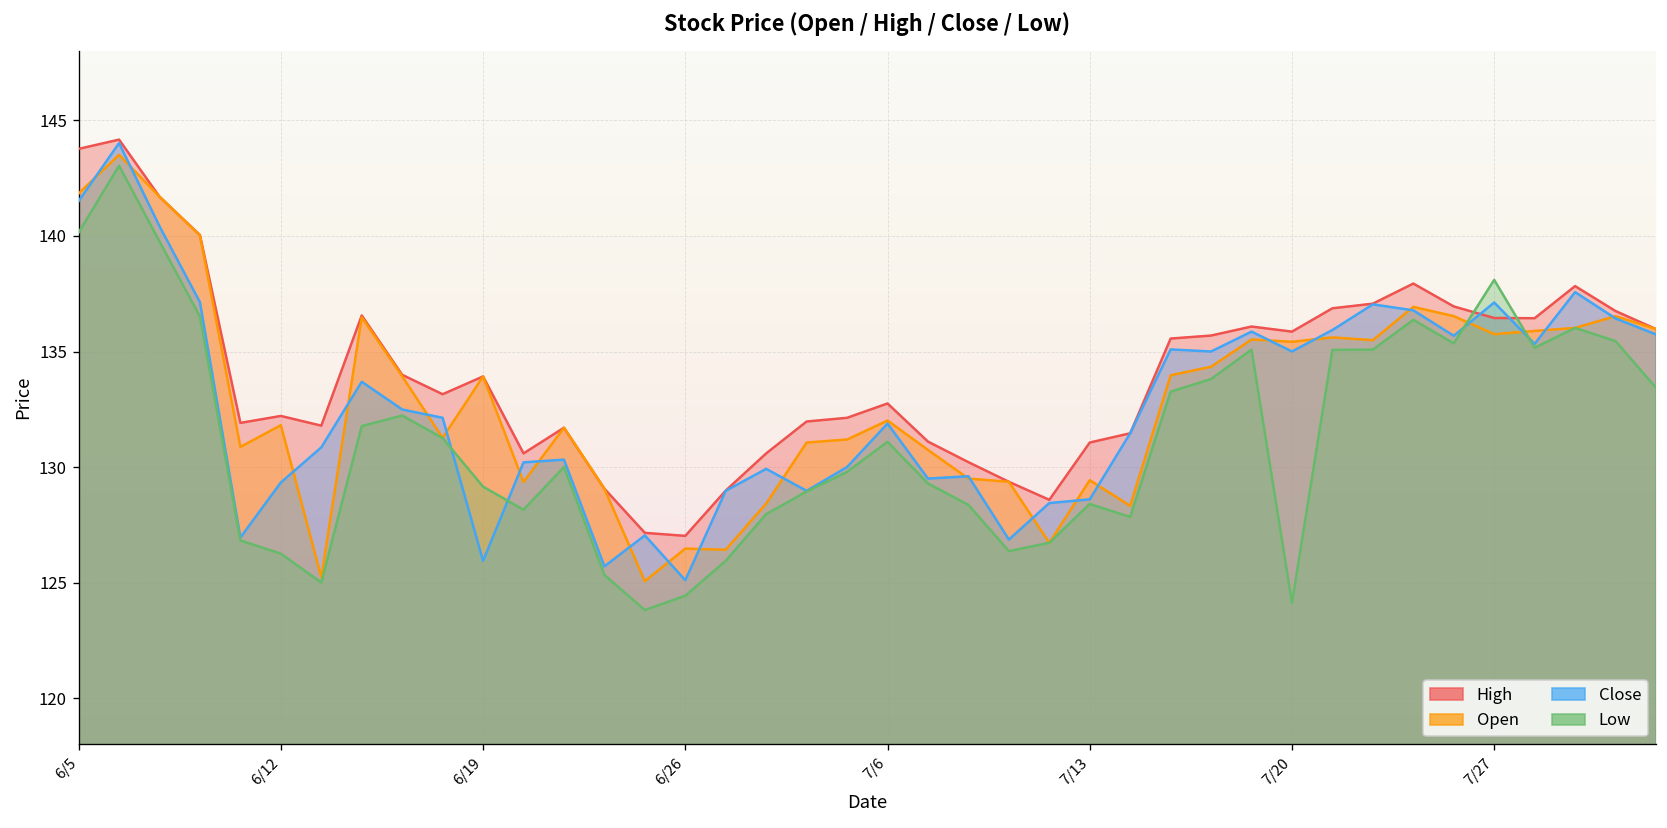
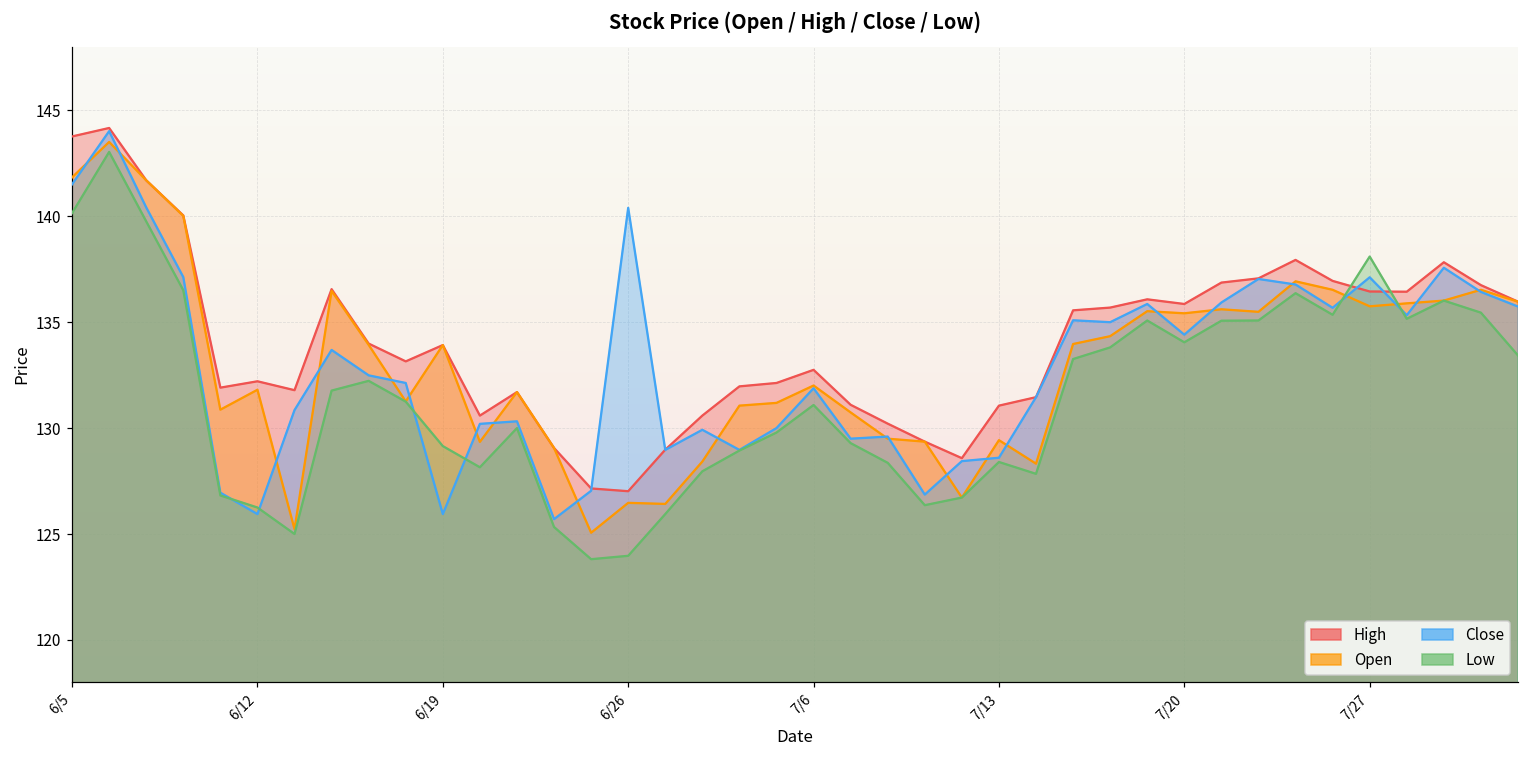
  {
    "Close": {
      "6/5": 141.5,
-     "6/12": 129.3,
+     "6/12": 125.9,
      "6/19": 125.9,
-     "6/26": 125.1,
+     "6/26": 140.4,
      "7/13": 128.6,
-     "7/20": 135.0,
+     "7/20": 134.4,
      "7/27": 137.1
    },
    "Low": {
      "6/5": 140.2,
      "6/12": 126.3,
      "6/19": 129.2,
-     "6/26": 124.4,
+     "6/26": 124.0,
      "7/6": 131.1,
      "7/13": 128.4,
-     "7/20": 124.1,
+     "7/20": 134.1,
      "7/27": 138.1
    }
  }
